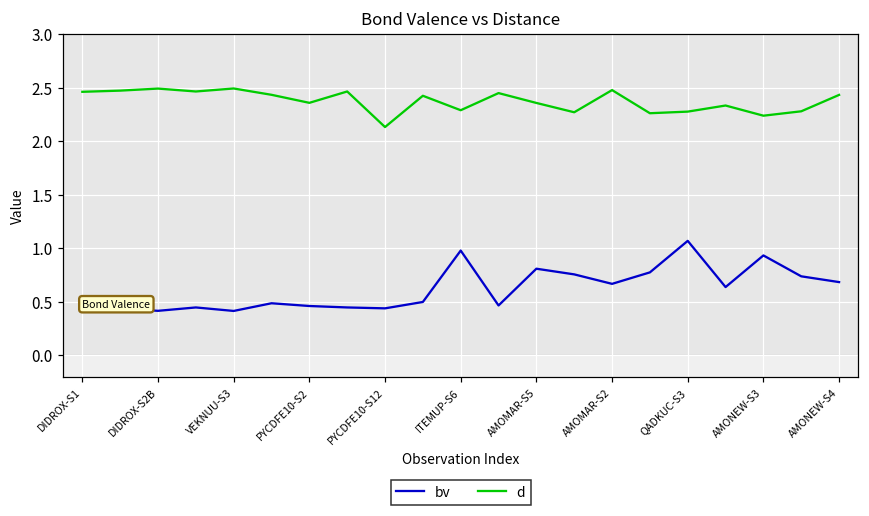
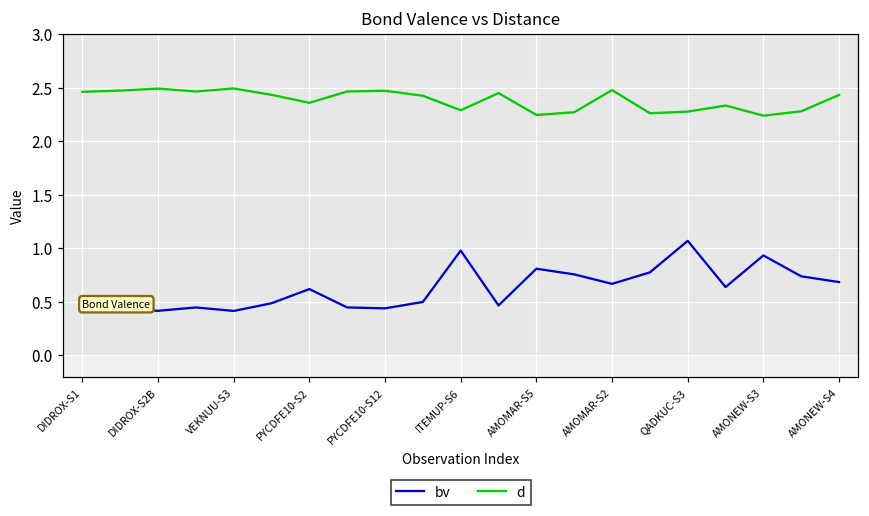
  {
    "bv": {
      "DIDROX-S2B": 0.4,
      "VEKNUU-S3": 0.4,
-     "PYCDFE10-S2": 0.5,
+     "PYCDFE10-S2": 0.6,
      "PYCDFE10-S12": 0.4,
      "ITEMUP-S6": 1.0,
      "AMOMAR-S5": 0.8,
      "AMOMAR-S2": 0.7,
      "QADKUC-S3": 1.1,
      "AMONEW-S3": 0.9,
      "AMONEW-S4": 0.7
    },
    "d": {
      "DIDROX-S1": 2.5,
      "DIDROX-S2B": 2.5,
      "VEKNUU-S3": 2.5,
      "PYCDFE10-S2": 2.4,
-     "PYCDFE10-S12": 2.1,
+     "PYCDFE10-S12": 2.5,
      "ITEMUP-S6": 2.3,
-     "AMOMAR-S5": 2.4,
+     "AMOMAR-S5": 2.2,
      "AMOMAR-S2": 2.5,
      "QADKUC-S3": 2.3,
      "AMONEW-S3": 2.2,
      "AMONEW-S4": 2.4
    }
  }
